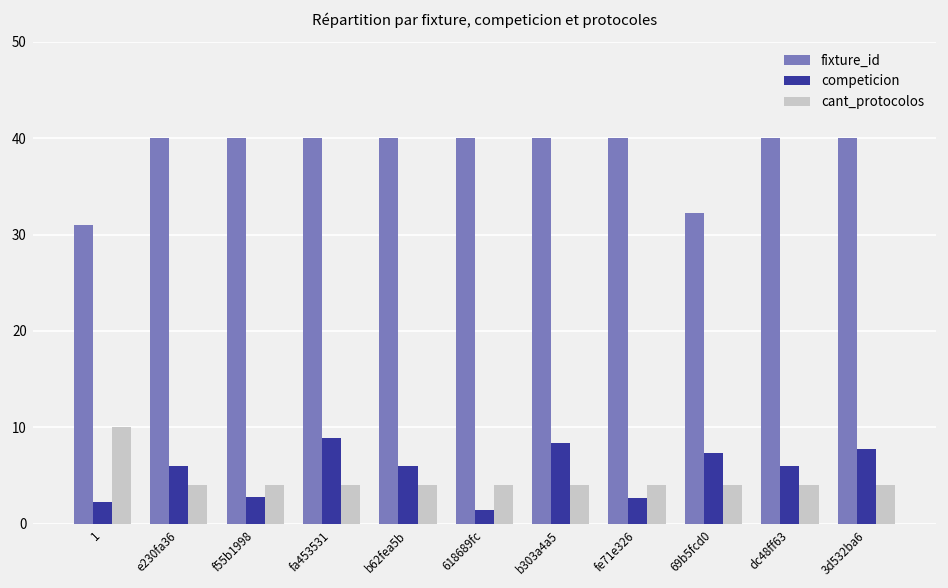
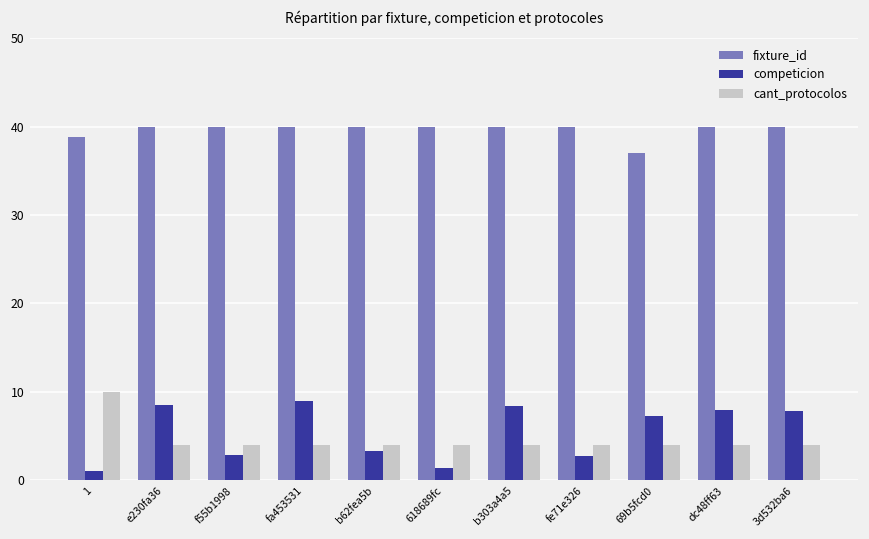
  {
    "fixture_id": {
-     "1": 31,
+     "1": 39,
      "e230fa36": 40,
      "f55b1998": 40,
      "fa453531": 40,
      "b62fea5b": 40,
      "618689fc": 40,
      "b303a4a5": 40,
      "fe71e326": 40,
-     "69b5fcd0": 32,
+     "69b5fcd0": 37,
      "dc48ff63": 40,
      "3d532ba6": 40
    },
    "competicion": {
-     "1": 2,
-     "e230fa36": 6,
+     "1": 1,
+     "e230fa36": 9,
      "f55b1998": 3,
      "fa453531": 9,
-     "b62fea5b": 6,
+     "b62fea5b": 3,
      "618689fc": 1,
      "b303a4a5": 8,
      "fe71e326": 3,
      "69b5fcd0": 7,
-     "dc48ff63": 6,
+     "dc48ff63": 8,
      "3d532ba6": 8
    },
    "cant_protocolos": {
      "1": 10,
      "e230fa36": 4,
      "f55b1998": 4,
      "fa453531": 4,
      "b62fea5b": 4,
      "618689fc": 4,
      "b303a4a5": 4,
      "fe71e326": 4,
      "69b5fcd0": 4,
      "dc48ff63": 4,
      "3d532ba6": 4
    }
  }
